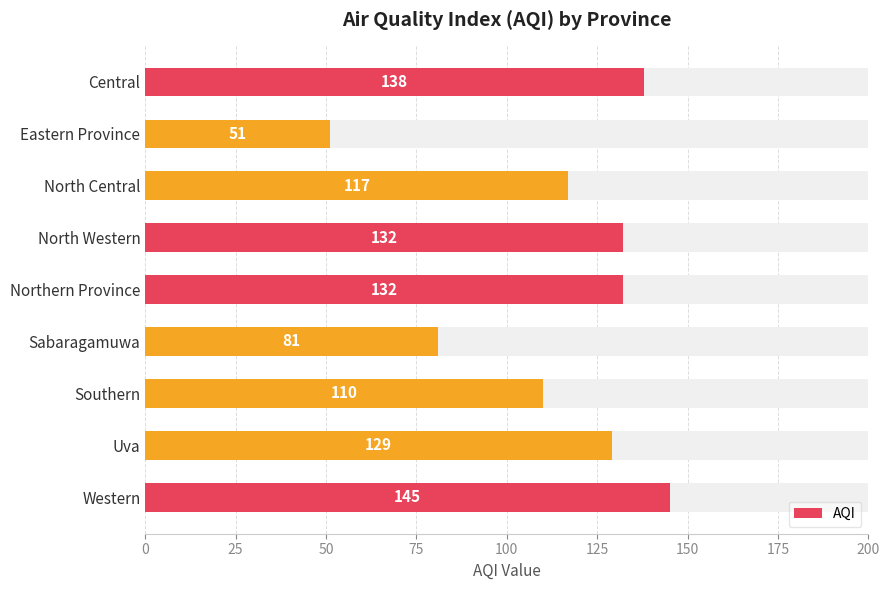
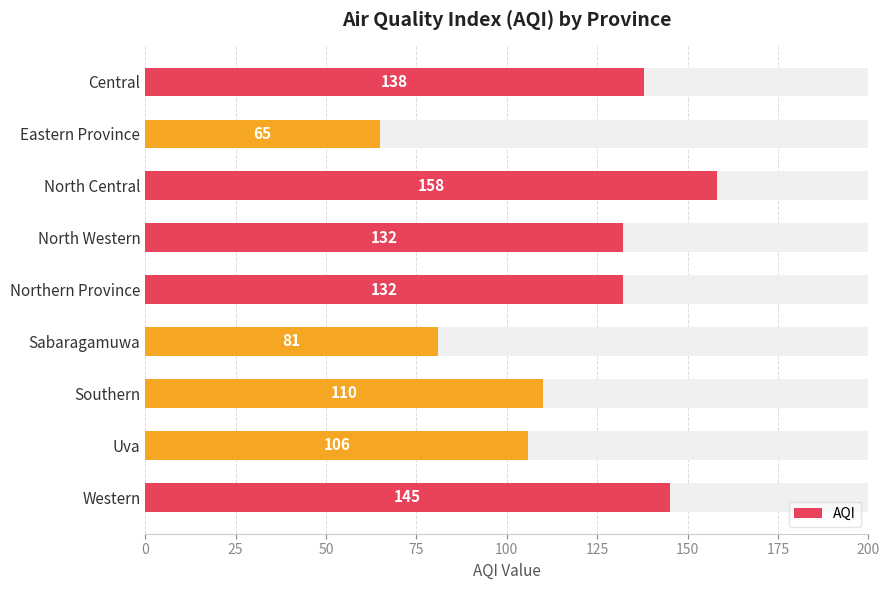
  {
    "AQI": {
-     "Eastern Province": 51,
-     "North Central": 117,
-     "Uva": 129
+     "Eastern Province": 65,
+     "North Central": 158,
+     "Uva": 106
    }
  }
